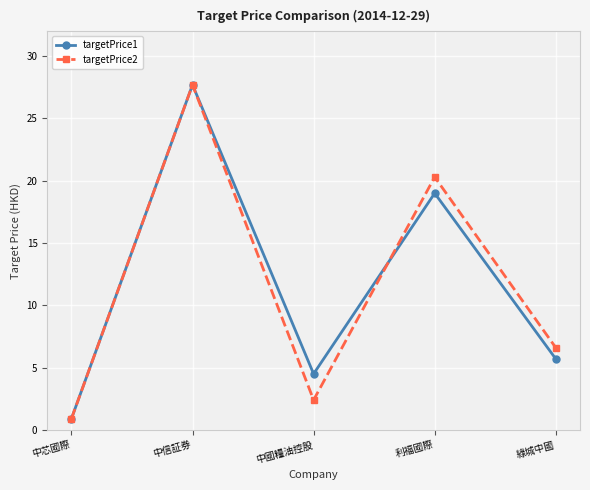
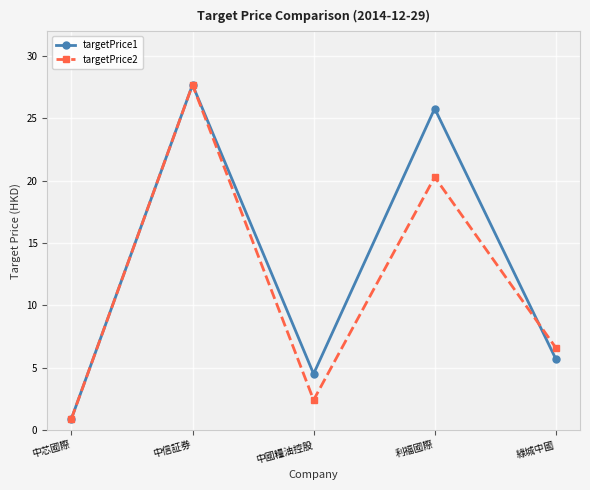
  {
    "targetPrice1": {
      "中國糧油控股": 4.5,
-     "利福國際": 19.0,
+     "利福國際": 25.8,
      "綠城中國": 5.7
    },
    "targetPrice2": {
      "中國糧油控股": 2.4,
      "利福國際": 20.3,
      "綠城中國": 6.6
    }
  }
